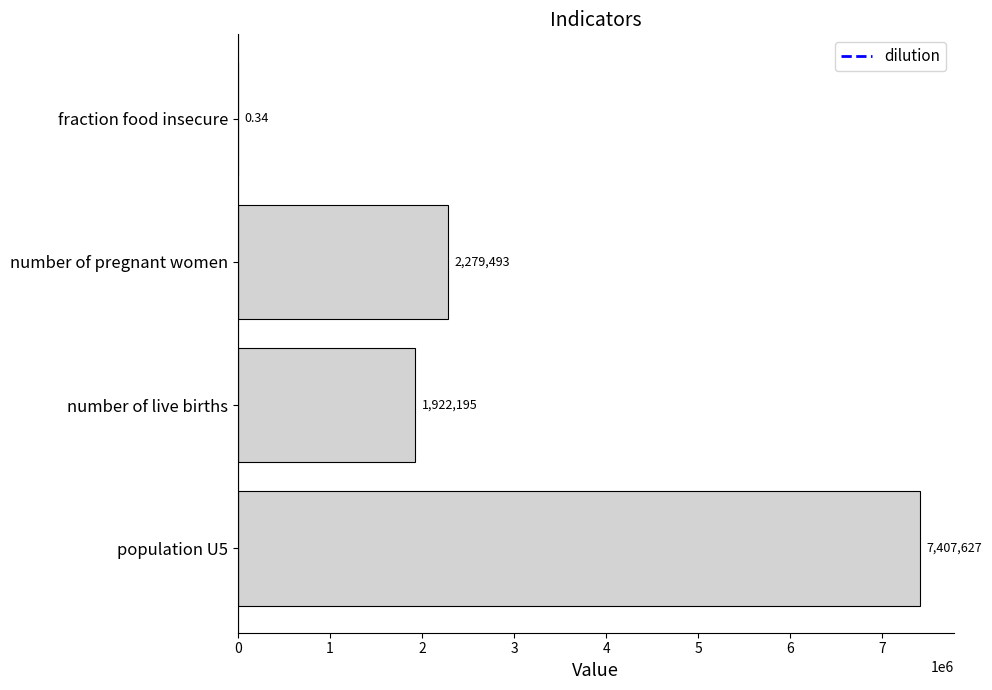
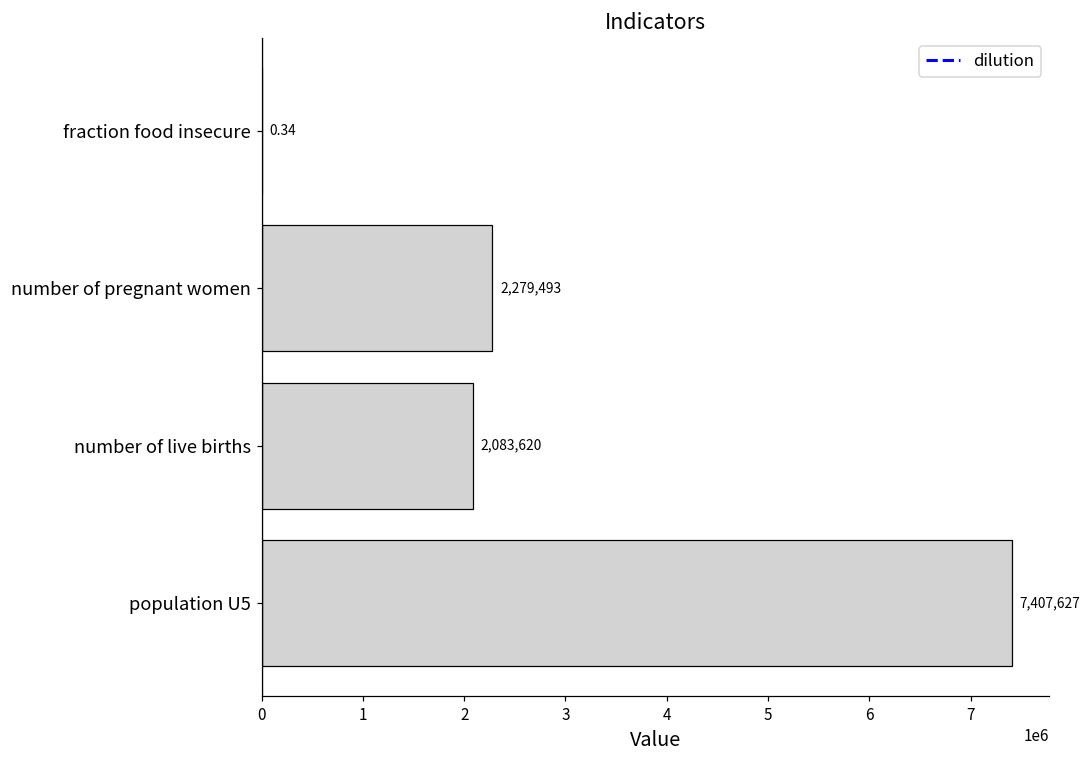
  {
    "fraction food insecure": "0.34",
    "number of pregnant women": "2,279,493",
-   "number of live births": "1,922,195",
+   "number of live births": "2,083,620",
    "population U5": "7,407,627"
  }
